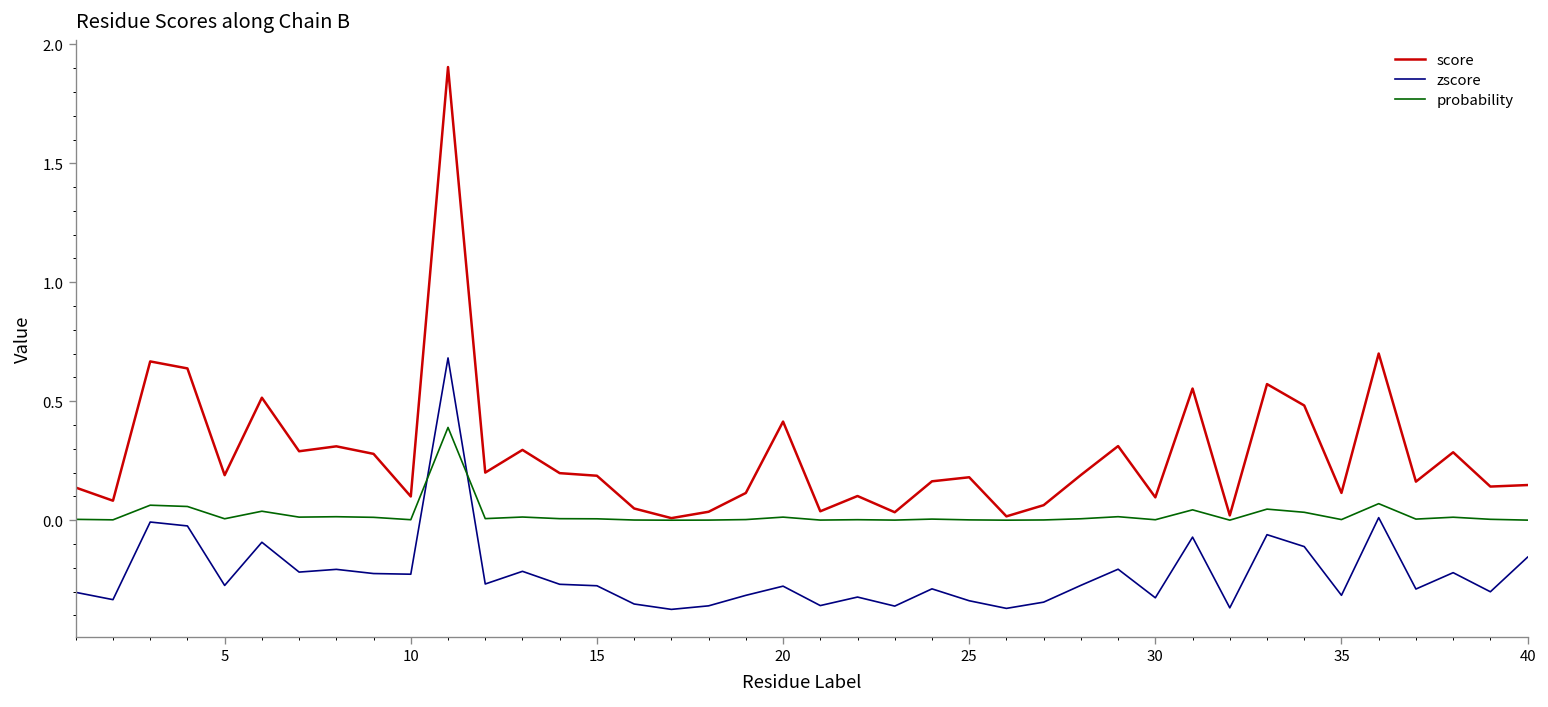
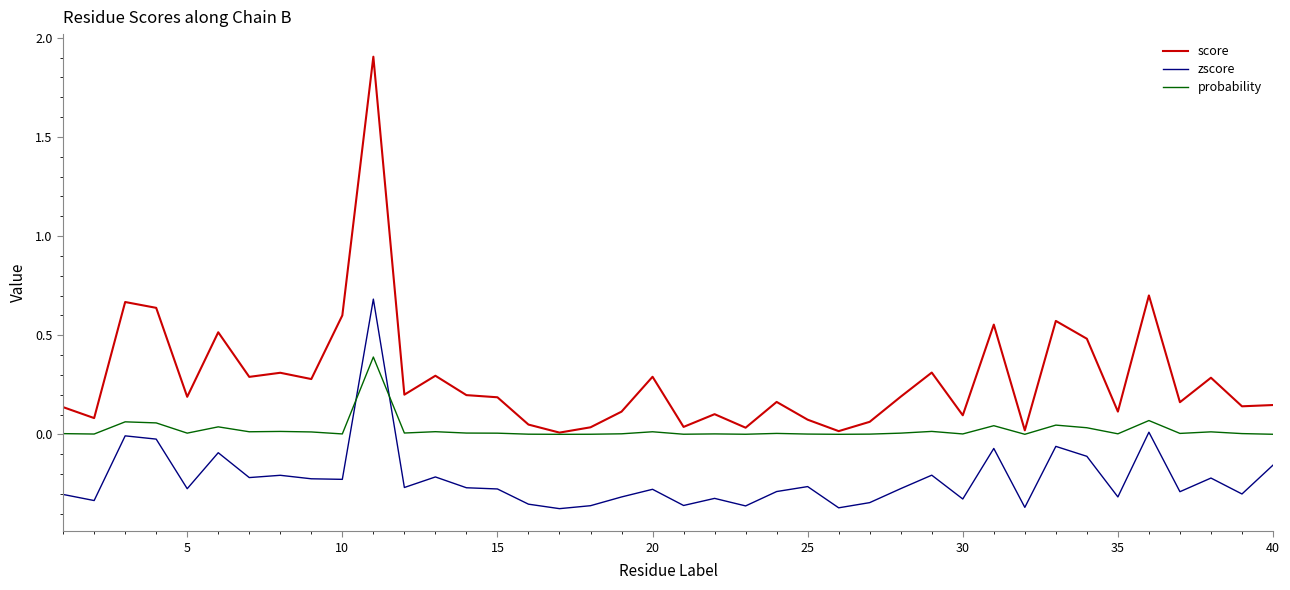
  {
    "score": {
      "5": 0.19,
-     "10": 0.1,
+     "10": 0.6,
      "15": 0.19,
-     "20": 0.41,
-     "25": 0.18,
+     "20": 0.29,
+     "25": 0.07,
      "30": 0.10,
      "35": 0.11,
      "40": 0.15
    },
    "zscore": {
      "5": -0.27,
      "10": -0.23,
      "15": -0.28,
      "20": -0.28,
-     "25": -0.34,
+     "25": -0.26,
      "30": -0.33,
      "35": -0.32,
      "40": -0.16
    },
    "probability": {
      "5": 0.01,
      "10": 0.00,
      "15": 0.01,
      "20": 0.01,
      "25": 0.00,
      "30": 0.00,
      "35": 0.00,
      "40": 0.00
    }
  }
